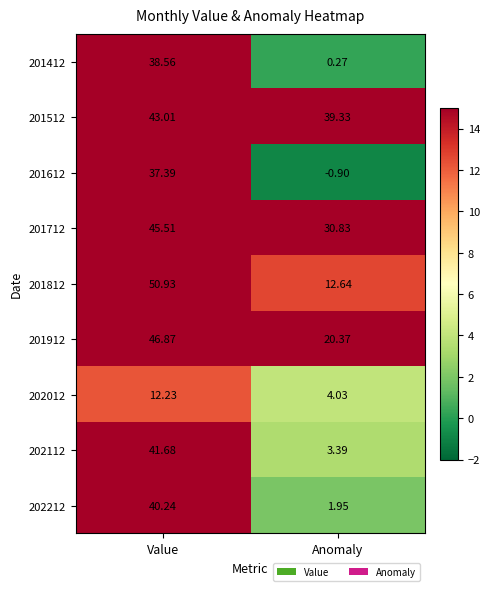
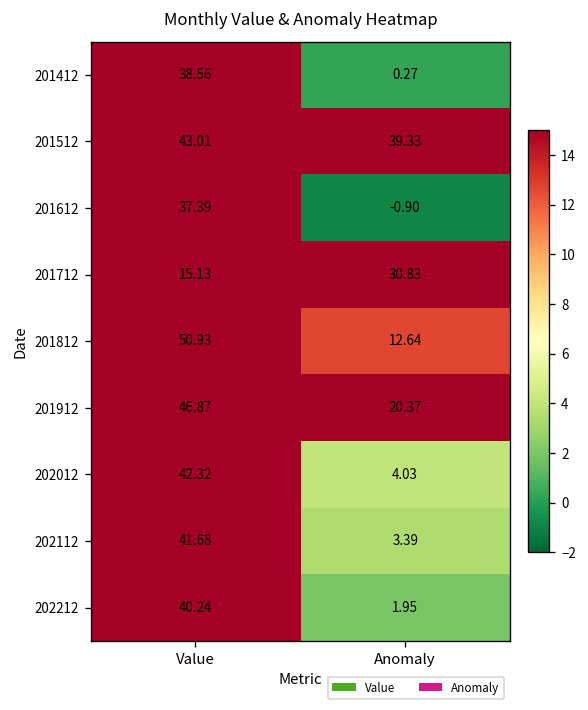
  {
    "201412": {
      "Value": 38.56,
      "Anomaly": 0.27
    },
    "201512": {
      "Value": 43.01,
      "Anomaly": 39.33
    },
    "201612": {
      "Value": 37.39,
      "Anomaly": -0.90
    },
    "201712": {
-     "Value": 45.51,
+     "Value": 15.13,
      "Anomaly": 30.83
    },
    "201812": {
      "Value": 50.93,
      "Anomaly": 12.64
    },
    "201912": {
      "Value": 46.87,
      "Anomaly": 20.37
    },
    "202012": {
-     "Value": 12.23,
+     "Value": 42.32,
      "Anomaly": 4.03
    },
    "202112": {
      "Value": 41.68,
      "Anomaly": 3.39
    },
    "202212": {
      "Value": 40.24,
      "Anomaly": 1.95
    }
  }
